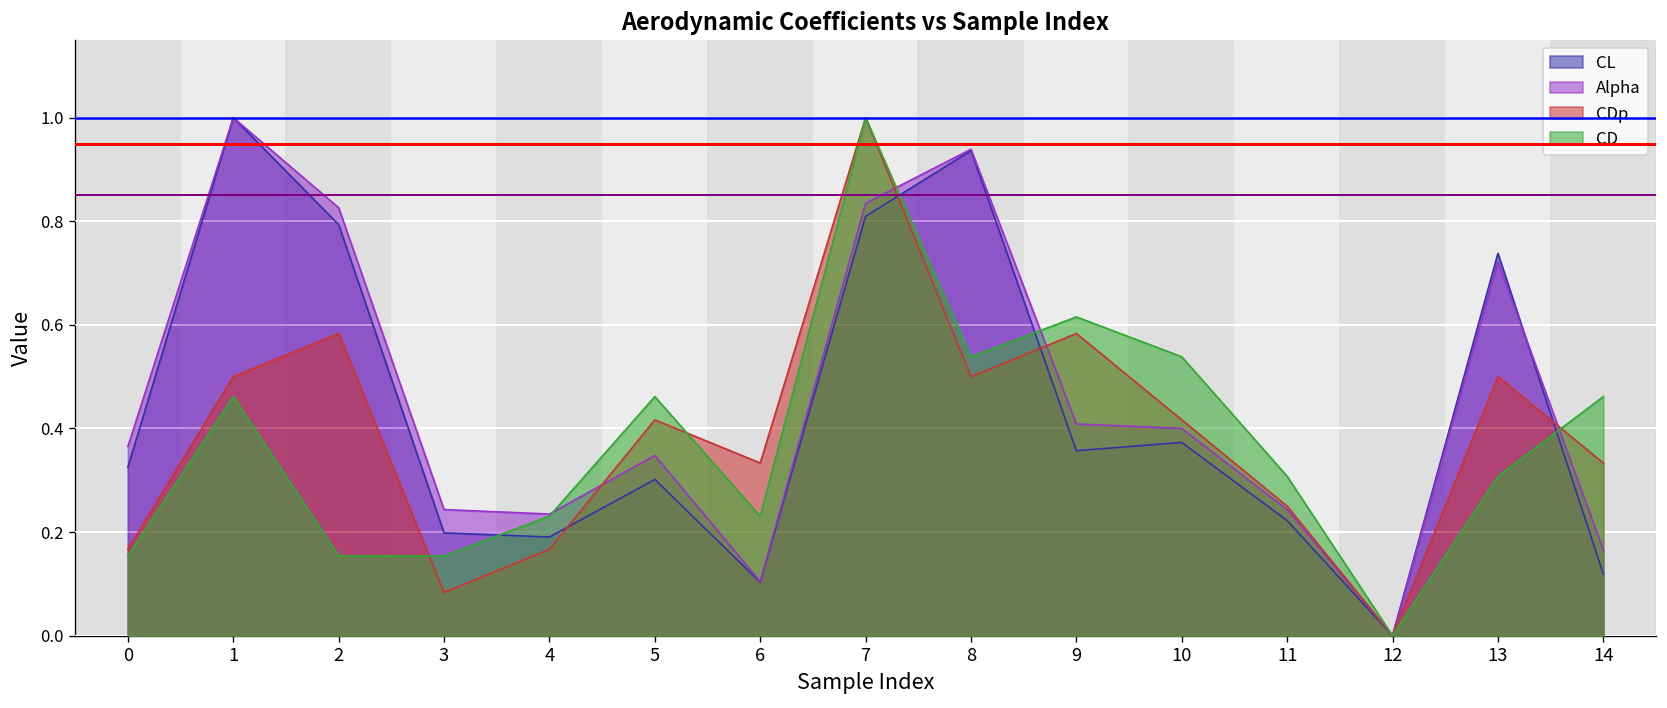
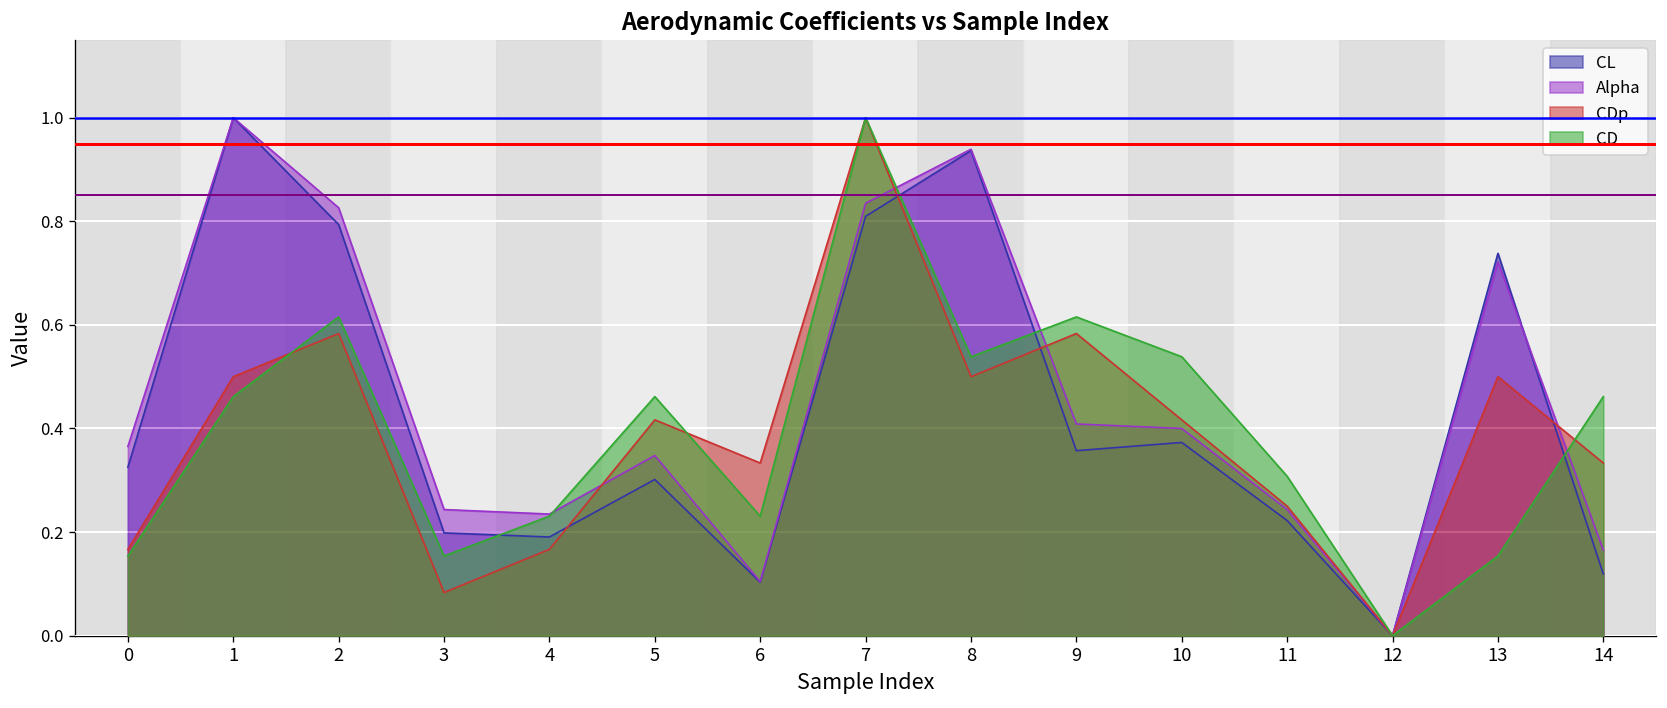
  {
    "CL": {
      "0": 0.33,
      "2": 0.79,
      "3": 0.20,
      "4": 0.19,
      "5": 0.30,
      "7": 0.81,
      "9": 0.36,
      "10": 0.37,
      "11": 0.22,
      "13": 0.74,
      "14": 0.12
    },
    "Alpha": {
      "0": 0.37,
      "2": 0.83,
      "3": 0.24,
      "5": 0.35,
      "7": 0.83,
      "9": 0.41,
      "10": 0.40,
      "11": 0.24,
      "13": 0.72,
      "14": 0.17
    },
    "CDp": {
      "0": 0.17,
      "1": 0.50,
      "2": 0.58,
      "3": 0.08,
      "4": 0.17,
      "5": 0.42,
      "6": 0.33,
      "8": 0.50,
      "9": 0.58,
      "10": 0.42,
      "11": 0.25,
      "13": 0.50,
      "14": 0.33
    },
    "CD": {
      "0": 0.15,
      "1": 0.46,
-     "2": 0.15,
+     "2": 0.62,
      "3": 0.15,
      "5": 0.46,
      "6": 0.23,
      "8": 0.54,
      "9": 0.62,
      "10": 0.54,
      "11": 0.31,
-     "13": 0.31,
+     "13": 0.15,
      "14": 0.46
    }
  }
